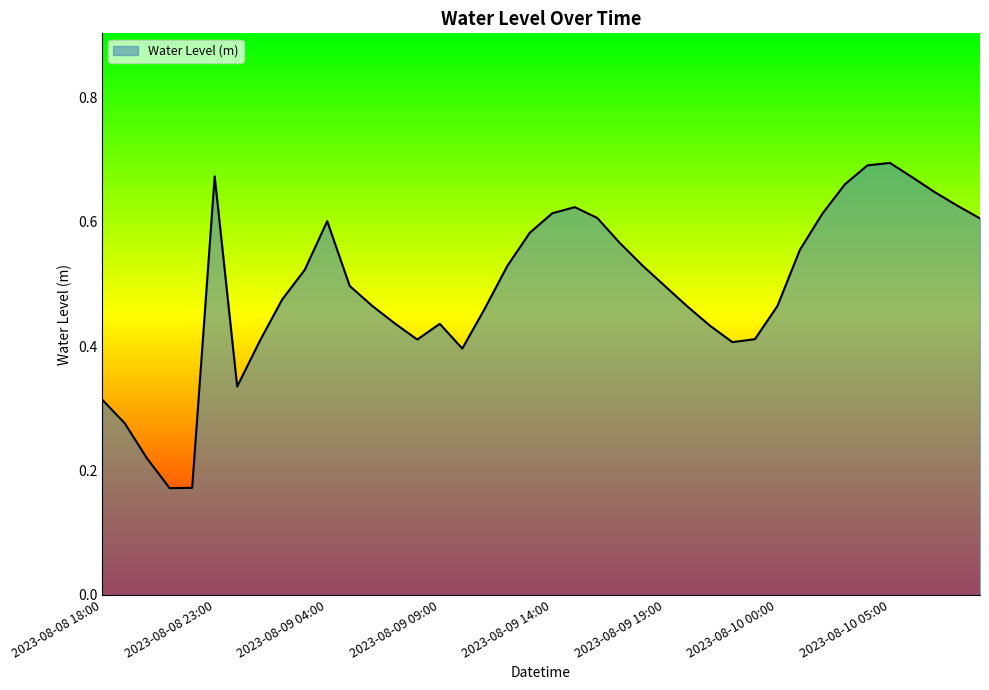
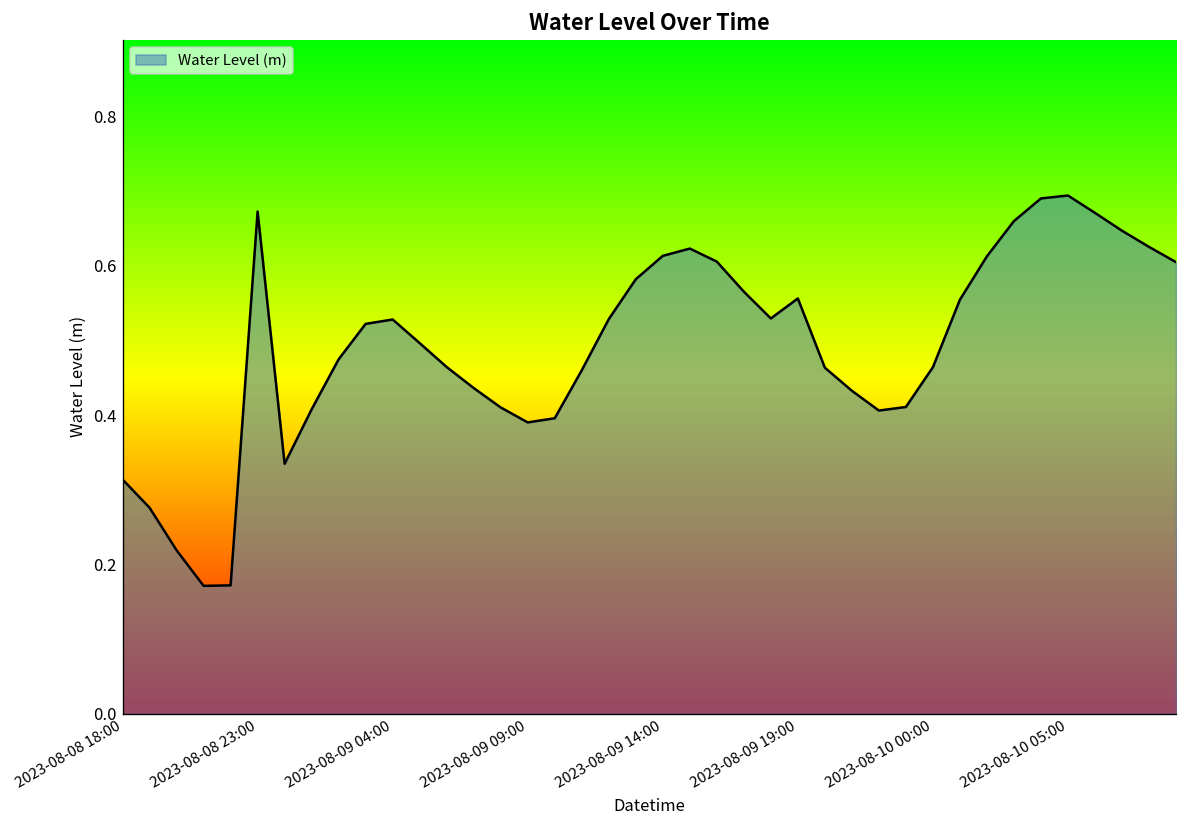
  {
    "2023-08-08 18:00": 0.31,
    "2023-08-08 23:00": 0.67,
-   "2023-08-09 04:00": 0.60,
-   "2023-08-09 09:00": 0.44,
+   "2023-08-09 04:00": 0.53,
+   "2023-08-09 09:00": 0.39,
    "2023-08-09 14:00": 0.61,
-   "2023-08-09 19:00": 0.50,
+   "2023-08-09 19:00": 0.56,
    "2023-08-10 00:00": 0.46,
    "2023-08-10 05:00": 0.69
  }
